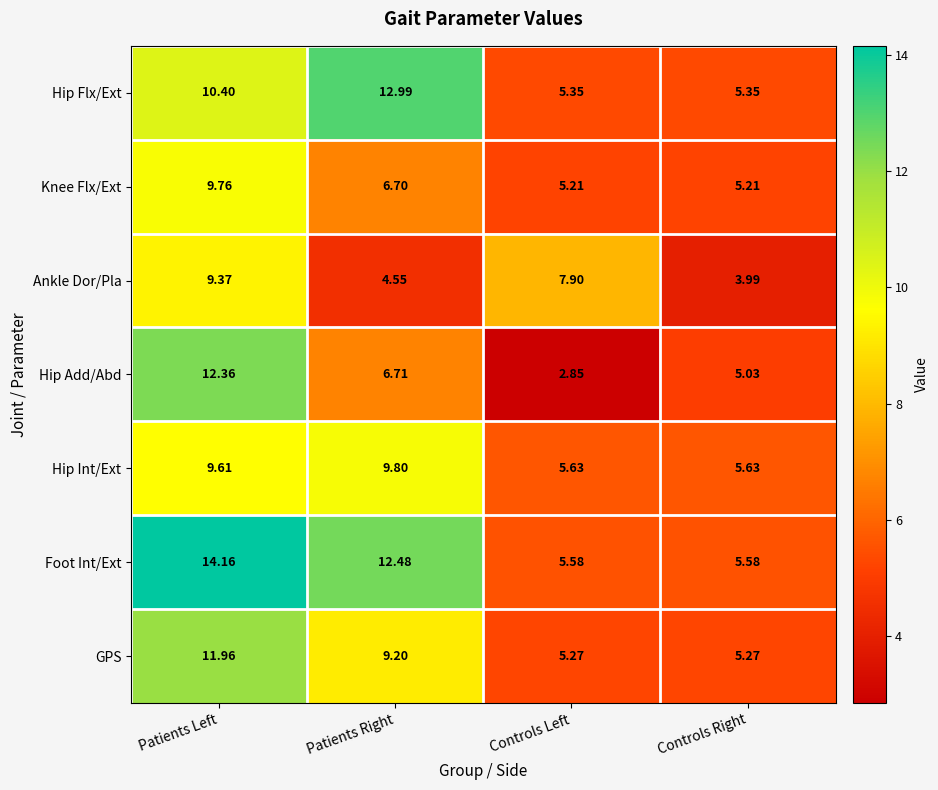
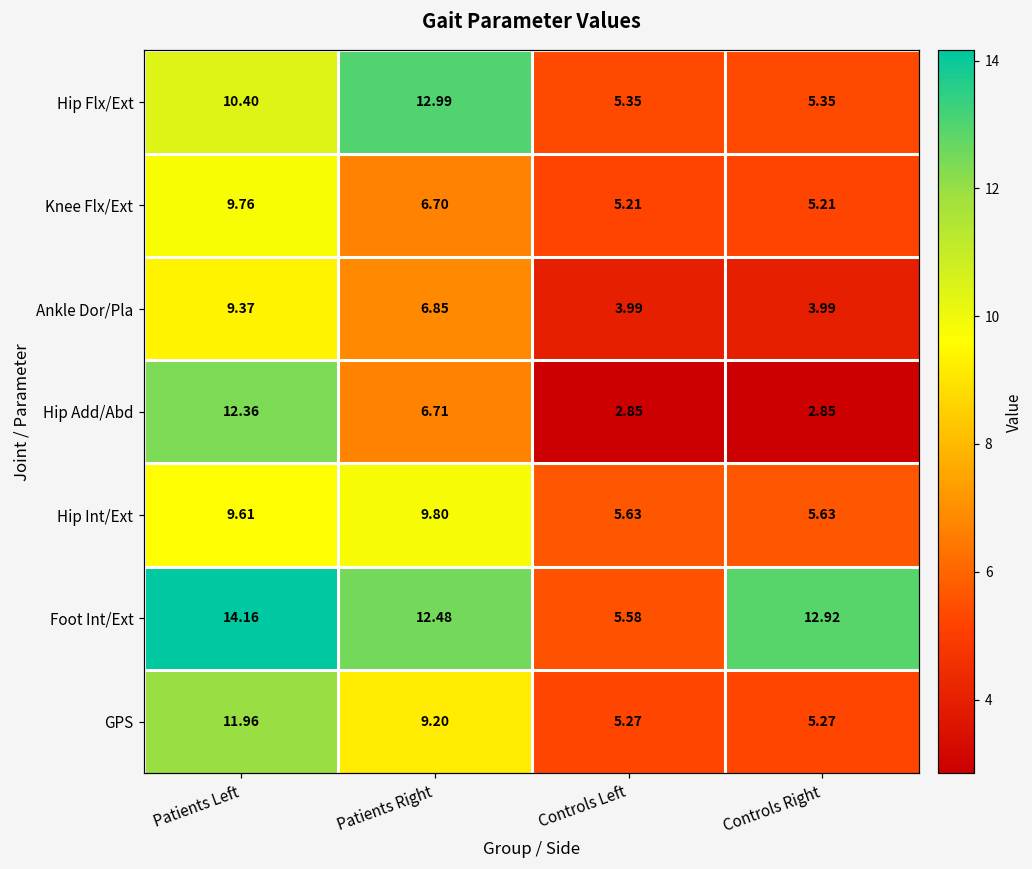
  {
    "Hip Flx/Ext": {
      "Patients Left": 10.40,
      "Patients Right": 12.99,
      "Controls Left": 5.35,
      "Controls Right": 5.35
    },
    "Knee Flx/Ext": {
      "Patients Left": 9.76,
      "Patients Right": 6.70,
      "Controls Left": 5.21,
      "Controls Right": 5.21
    },
    "Ankle Dor/Pla": {
      "Patients Left": 9.37,
-     "Patients Right": 4.55,
-     "Controls Left": 7.90,
+     "Patients Right": 6.85,
+     "Controls Left": 3.99,
      "Controls Right": 3.99
    },
    "Hip Add/Abd": {
      "Patients Left": 12.36,
      "Patients Right": 6.71,
      "Controls Left": 2.85,
-     "Controls Right": 5.03
+     "Controls Right": 2.85
    },
    "Hip Int/Ext": {
      "Patients Left": 9.61,
      "Patients Right": 9.80,
      "Controls Left": 5.63,
      "Controls Right": 5.63
    },
    "Foot Int/Ext": {
      "Patients Left": 14.16,
      "Patients Right": 12.48,
      "Controls Left": 5.58,
-     "Controls Right": 5.58
+     "Controls Right": 12.92
    },
    "GPS": {
      "Patients Left": 11.96,
      "Patients Right": 9.20,
      "Controls Left": 5.27,
      "Controls Right": 5.27
    }
  }
